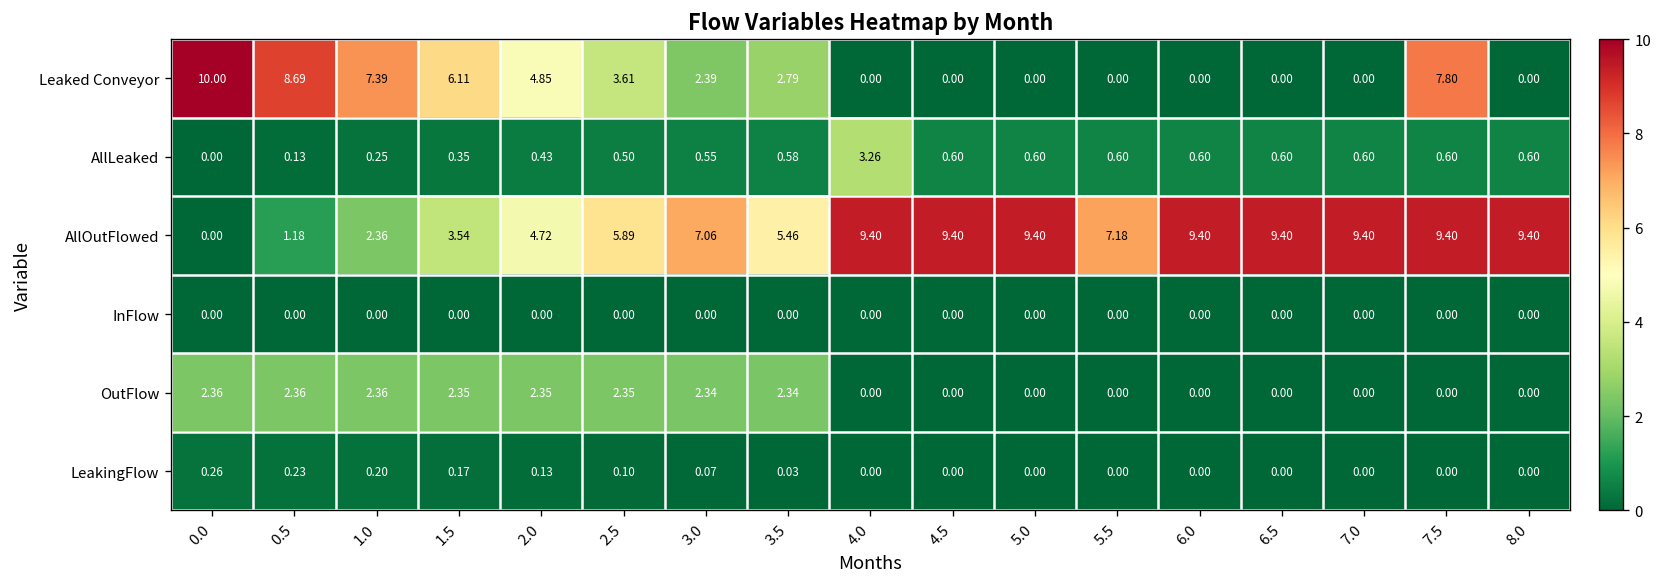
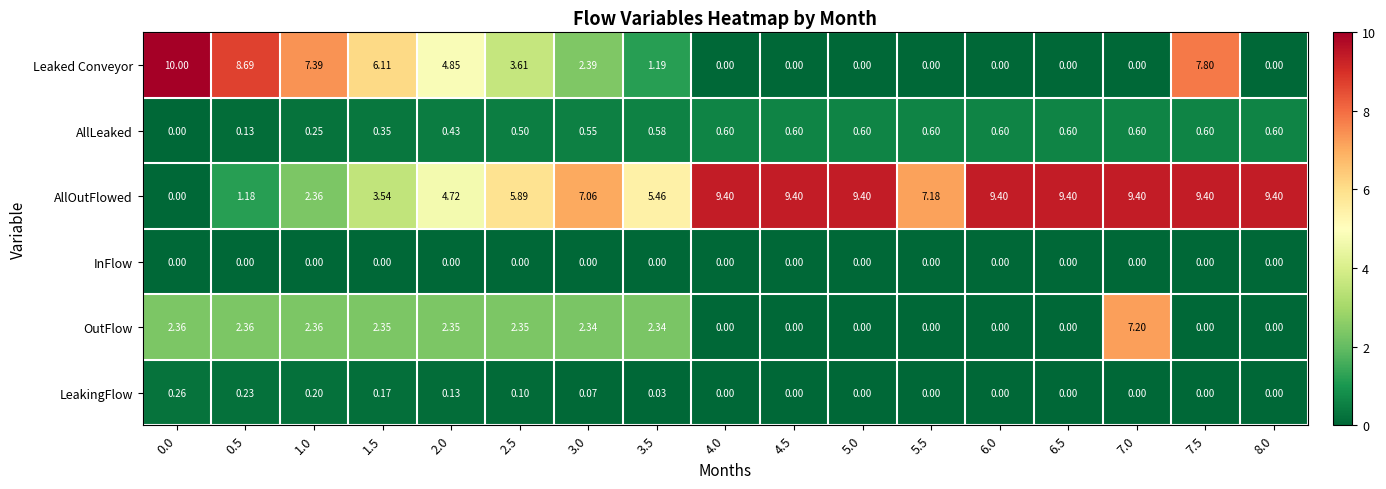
  {
    "Leaked Conveyor": {
      "0.0": 10.00,
      "0.5": 8.69,
      "1.0": 7.39,
      "1.5": 6.11,
      "2.0": 4.85,
      "2.5": 3.61,
      "3.0": 2.39,
-     "3.5": 2.79,
+     "3.5": 1.19,
      "4.0": 0.00,
      "4.5": 0.00,
      "5.0": 0.00,
      "5.5": 0.00,
      "6.0": 0.00,
      "6.5": 0.00,
      "7.0": 0.00,
      "7.5": 7.80,
      "8.0": 0.00
    },
    "AllLeaked": {
      "0.0": 0.00,
      "0.5": 0.13,
      "1.0": 0.25,
      "1.5": 0.35,
      "2.0": 0.43,
      "2.5": 0.50,
      "3.0": 0.55,
      "3.5": 0.58,
-     "4.0": 3.26,
+     "4.0": 0.60,
      "4.5": 0.60,
      "5.0": 0.60,
      "5.5": 0.60,
      "6.0": 0.60,
      "6.5": 0.60,
      "7.0": 0.60,
      "7.5": 0.60,
      "8.0": 0.60
    },
    "AllOutFlowed": {
      "0.0": 0.00,
      "0.5": 1.18,
      "1.0": 2.36,
      "1.5": 3.54,
      "2.0": 4.72,
      "2.5": 5.89,
      "3.0": 7.06,
      "3.5": 5.46,
      "4.0": 9.40,
      "4.5": 9.40,
      "5.0": 9.40,
      "5.5": 7.18,
      "6.0": 9.40,
      "6.5": 9.40,
      "7.0": 9.40,
      "7.5": 9.40,
      "8.0": 9.40
    },
    "InFlow": {
      "0.0": 0.00,
      "0.5": 0.00,
      "1.0": 0.00,
      "1.5": 0.00,
      "2.0": 0.00,
      "2.5": 0.00,
      "3.0": 0.00,
      "3.5": 0.00,
      "4.0": 0.00,
      "4.5": 0.00,
      "5.0": 0.00,
      "5.5": 0.00,
      "6.0": 0.00,
      "6.5": 0.00,
      "7.0": 0.00,
      "7.5": 0.00,
      "8.0": 0.00
    },
    "OutFlow": {
      "0.0": 2.36,
      "0.5": 2.36,
      "1.0": 2.36,
      "1.5": 2.35,
      "2.0": 2.35,
      "2.5": 2.35,
      "3.0": 2.34,
      "3.5": 2.34,
      "4.0": 0.00,
      "4.5": 0.00,
      "5.0": 0.00,
      "5.5": 0.00,
      "6.0": 0.00,
      "6.5": 0.00,
-     "7.0": 0.00,
+     "7.0": 7.20,
      "7.5": 0.00,
      "8.0": 0.00
    },
    "LeakingFlow": {
      "0.0": 0.26,
      "0.5": 0.23,
      "1.0": 0.20,
      "1.5": 0.17,
      "2.0": 0.13,
      "2.5": 0.10,
      "3.0": 0.07,
      "3.5": 0.03,
      "4.0": 0.00,
      "4.5": 0.00,
      "5.0": 0.00,
      "5.5": 0.00,
      "6.0": 0.00,
      "6.5": 0.00,
      "7.0": 0.00,
      "7.5": 0.00,
      "8.0": 0.00
    }
  }
